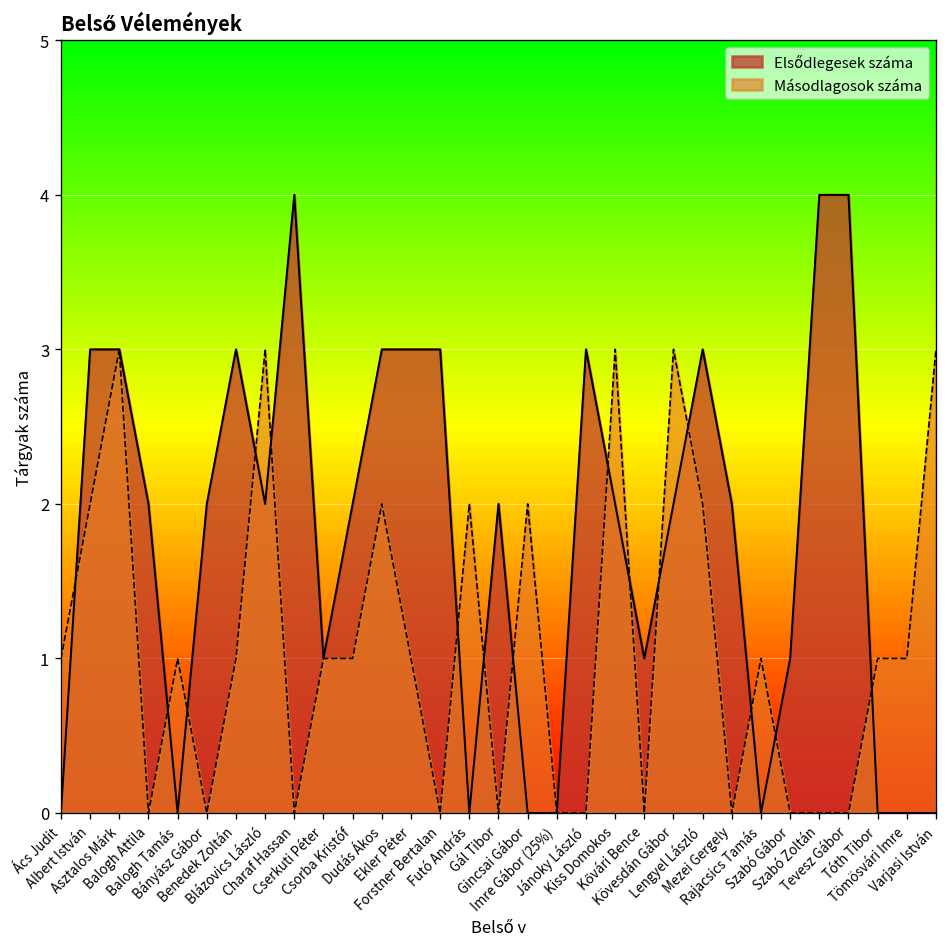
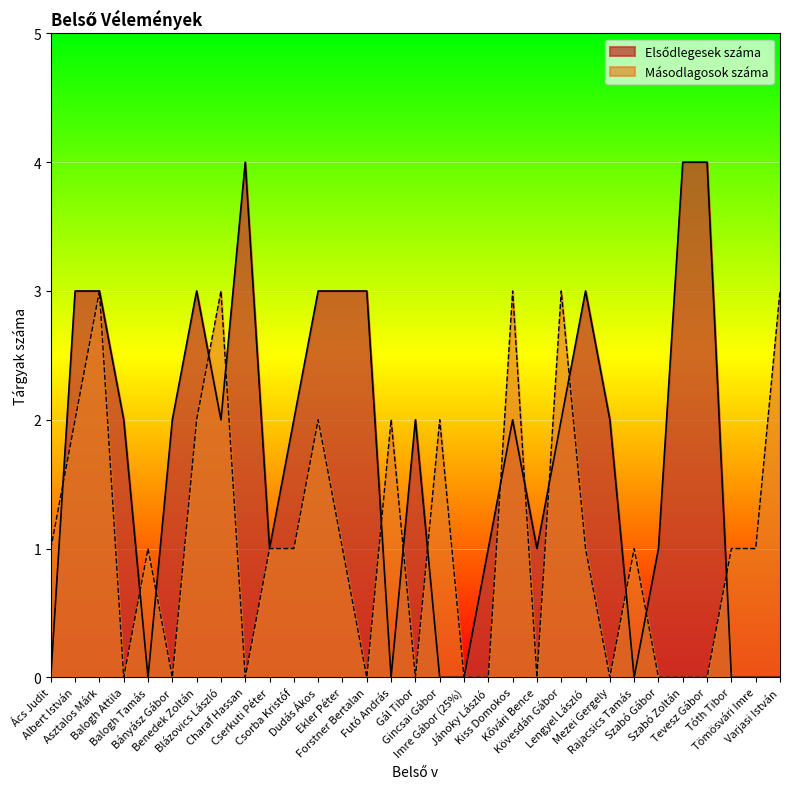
  {
    "Elsődlegesek száma": {
      "Ács Judit": 0,
      "Albert István": 3,
      "Balogh Attila": 2,
      "Balogh Tamás": 0,
      "Bányász Gábor": 2,
      "Benedek Zoltán": 3,
      "Blázovics László": 2,
      "Charaf Hassan": 4,
      "Csorba Kristóf": 2,
      "Dudás Ákos": 3,
      "Ekler Péter": 3,
      "Forstner Bertalan": 3,
      "Futó András": 0,
      "Gál Tibor": 2,
      "Gincsai Gábor": 0,
-     "Jánoky László": 3,
+     "Jánoky László": 1,
      "Kiss Domokos": 2,
      "Kővári Bence": 1,
      "Kövesdán Gábor": 2,
      "Lengyel László": 3,
      "Mezei Gergely": 2,
      "Rajacsics Tamás": 0,
      "Szabó Gábor": 1,
      "Szabó Zoltán": 4,
      "Tevesz Gábor": 4,
      "Tóth Tibor": 0,
      "Tömösvári Imre": 0,
      "Varjasi István": 0
    },
    "Másodlagosok száma": {
      "Ács Judit": 1,
      "Albert István": 2,
      "Balogh Attila": 0,
      "Balogh Tamás": 1,
      "Bányász Gábor": 0,
-     "Benedek Zoltán": 1,
+     "Benedek Zoltán": 2,
      "Blázovics László": 3,
      "Charaf Hassan": 0,
      "Csorba Kristóf": 1,
      "Dudás Ákos": 2,
      "Ekler Péter": 1,
      "Forstner Bertalan": 0,
      "Futó András": 2,
      "Gál Tibor": 0,
      "Gincsai Gábor": 2,
      "Jánoky László": 0,
      "Kiss Domokos": 3,
      "Kővári Bence": 0,
      "Kövesdán Gábor": 3,
-     "Lengyel László": 2,
+     "Lengyel László": 1,
      "Mezei Gergely": 0,
      "Rajacsics Tamás": 1,
      "Szabó Gábor": 0,
      "Szabó Zoltán": 0,
      "Tevesz Gábor": 0,
      "Tóth Tibor": 1,
      "Tömösvári Imre": 1,
      "Varjasi István": 3
    }
  }
